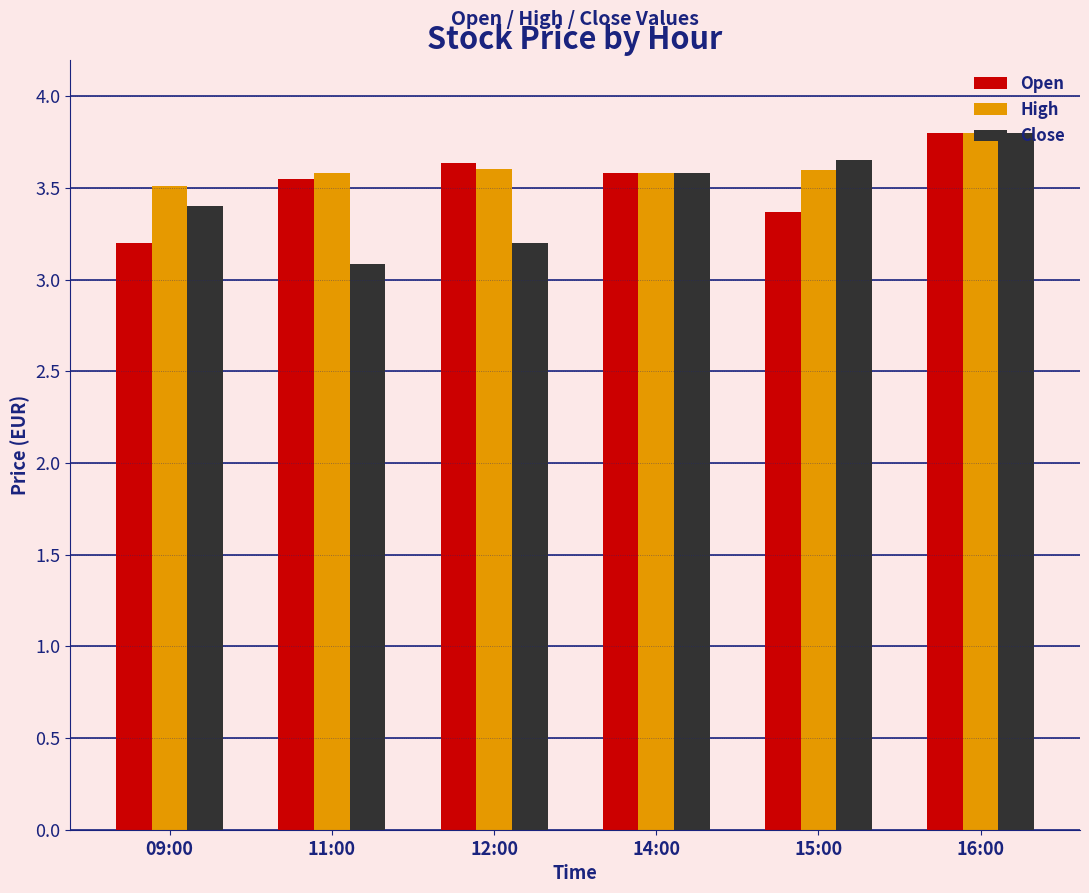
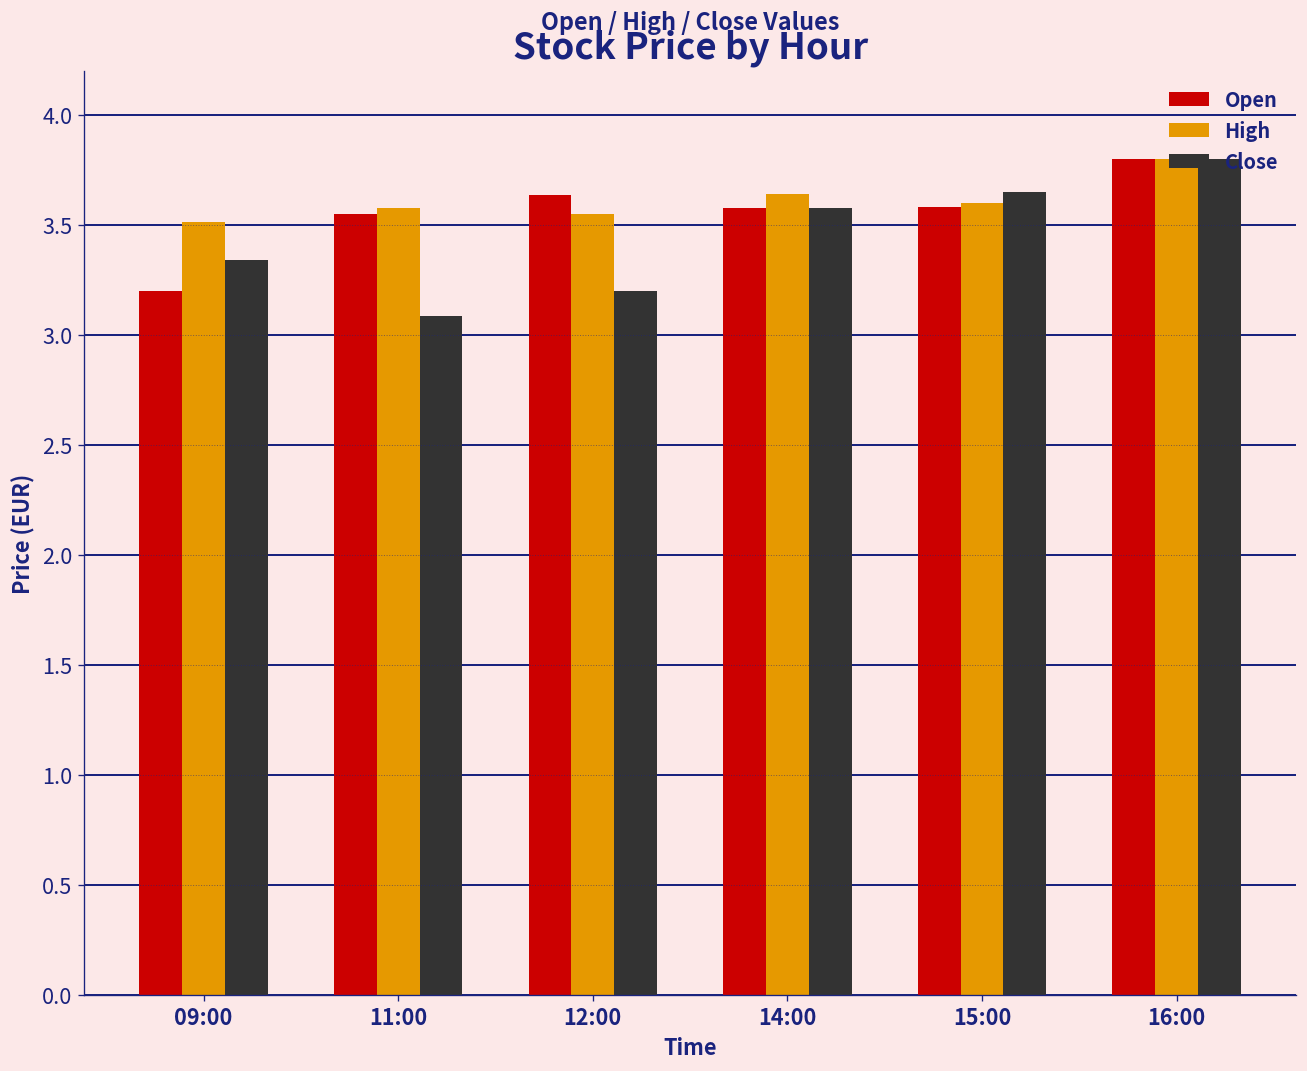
  {
    "Open": {
      "09:00": 3.20,
      "11:00": 3.55,
      "12:00": 3.64,
      "14:00": 3.58,
-     "15:00": 3.37,
+     "15:00": 3.58,
      "16:00": 3.80
    },
    "High": {
      "09:00": 3.51,
      "11:00": 3.58,
-     "12:00": 3.60,
-     "14:00": 3.58,
+     "12:00": 3.55,
+     "14:00": 3.64,
      "15:00": 3.60,
      "16:00": 3.80
    },
    "Close": {
-     "09:00": 3.40,
+     "09:00": 3.34,
      "11:00": 3.09,
      "12:00": 3.20,
      "14:00": 3.58,
      "15:00": 3.65,
      "16:00": 3.80
    }
  }
